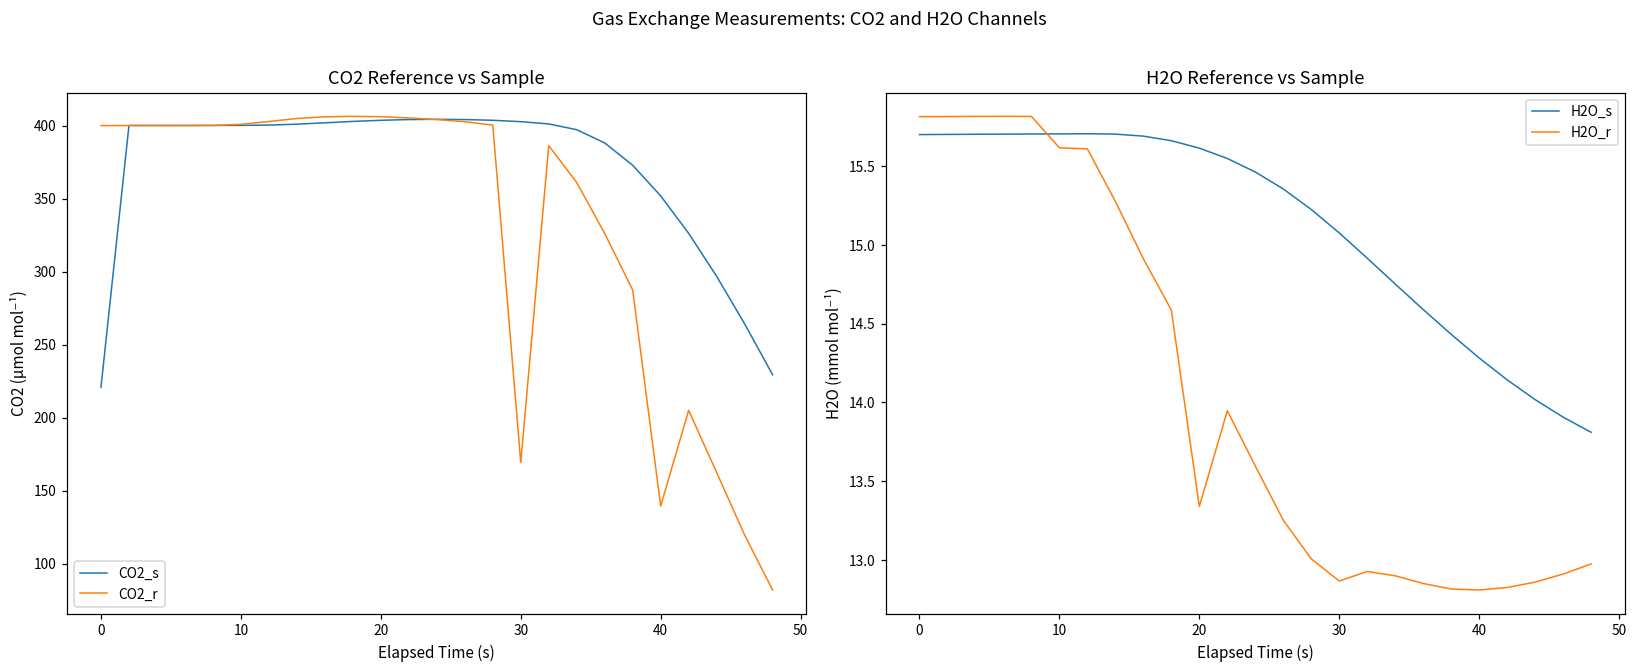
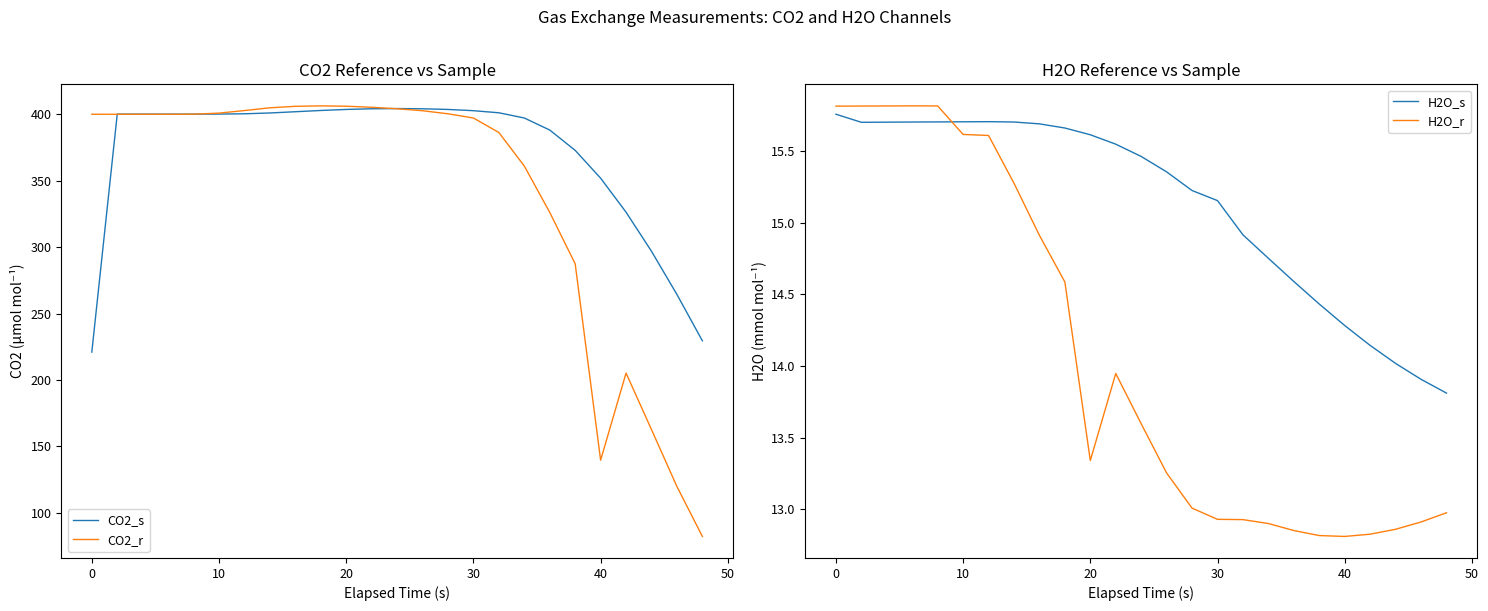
  {
    "CO2 Reference vs Sample": {
      "CO2_s": {
        "0": 221,
        "20": 404,
        "30": 403,
        "40": 352
      },
      "CO2_r": {
        "0": 400,
        "20": 406,
-       "30": 169,
+       "30": 397,
        "40": 140
      }
    },
    "H2O Reference vs Sample": {
      "H2O_s": {
-       "0": 15.70,
+       "0": 15.76,
        "10": 15.71,
        "20": 15.61,
-       "30": 15.08,
+       "30": 15.15,
        "40": 14.28
      },
      "H2O_r": {
        "0": 15.81,
        "10": 15.62,
        "20": 13.34,
-       "30": 12.87,
+       "30": 12.93,
        "40": 12.81
      }
    }
  }
